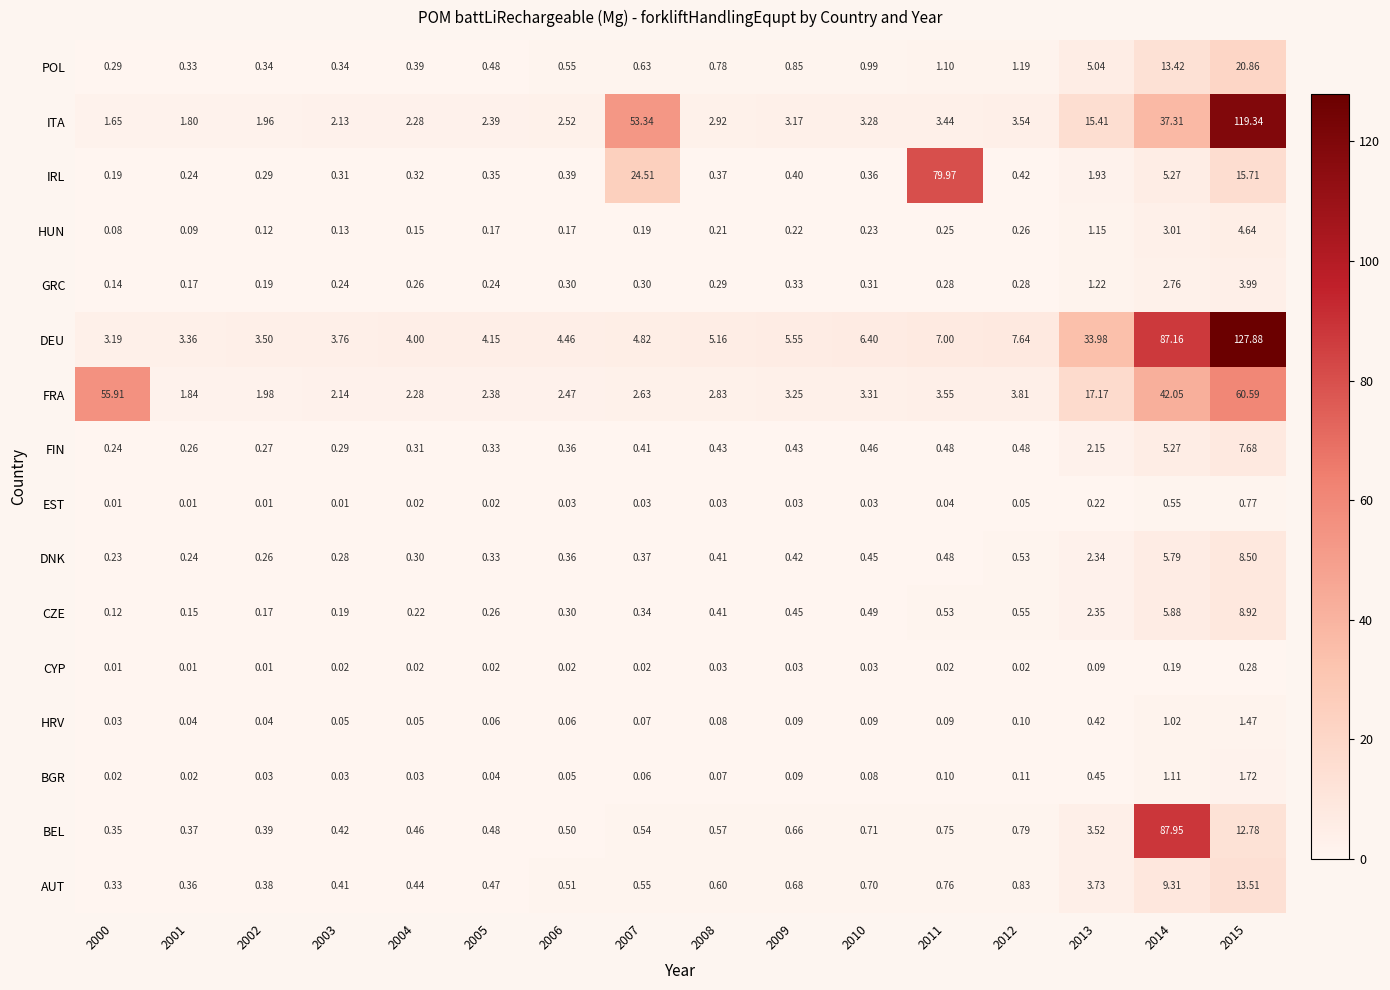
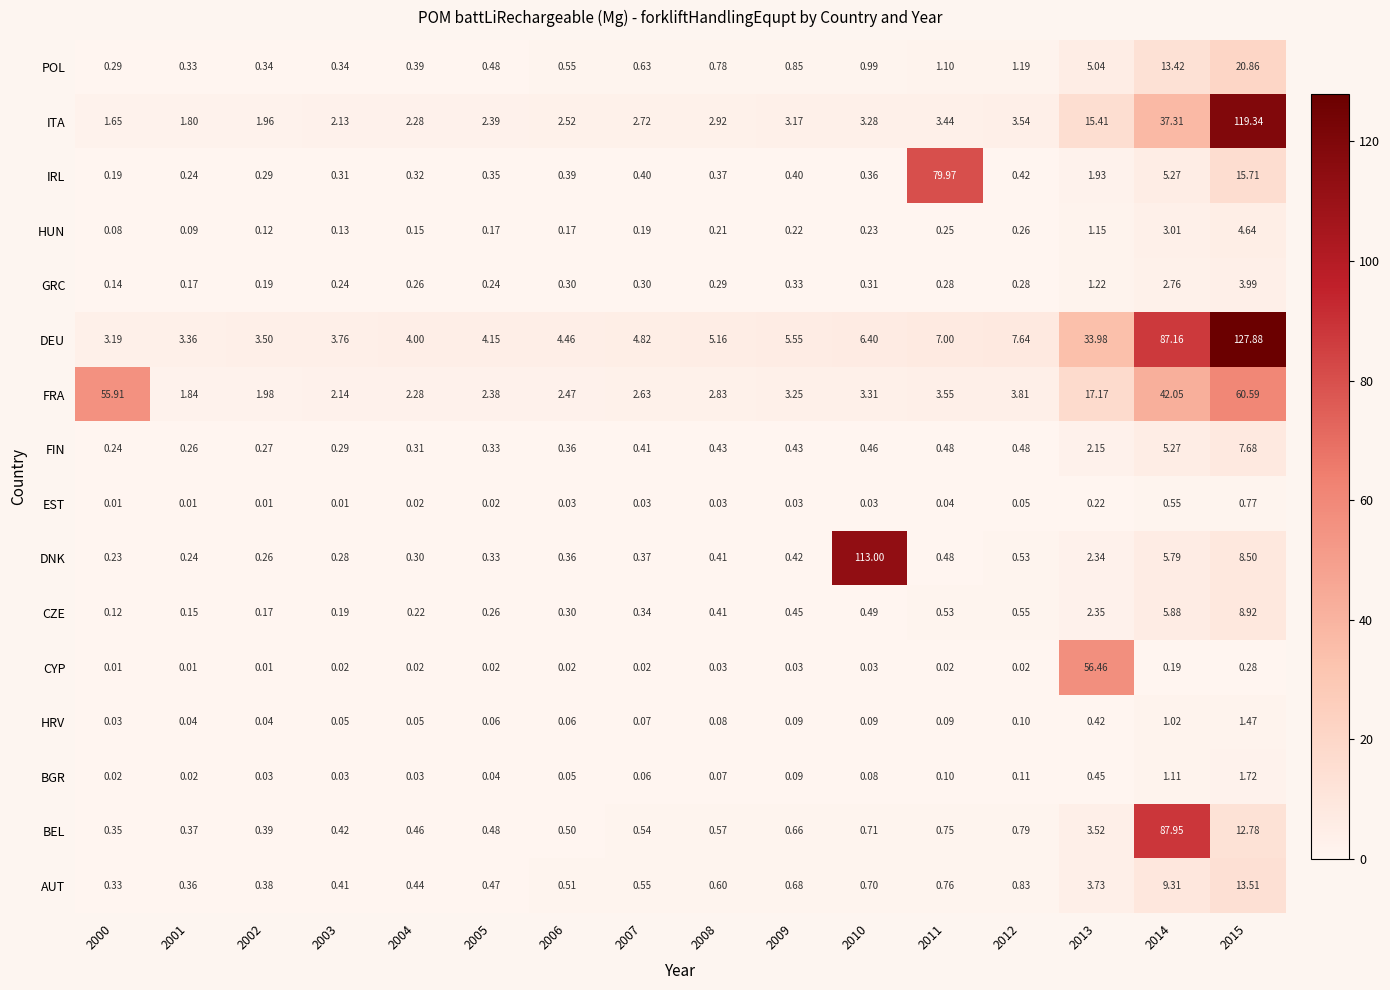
  {
    "ITA": {
      "2000": 1.65,
      "2001": 1.80,
      "2002": 1.96,
      "2003": 2.13,
      "2004": 2.28,
      "2005": 2.39,
      "2006": 2.52,
-     "2007": 53.34,
+     "2007": 2.72,
      "2008": 2.92,
      "2009": 3.17,
      "2010": 3.28,
      "2011": 3.44,
      "2012": 3.54,
      "2013": 15.41,
      "2014": 37.31,
      "2015": 119.34
    },
    "IRL": {
      "2000": 0.19,
      "2001": 0.24,
      "2002": 0.29,
      "2003": 0.31,
      "2004": 0.32,
      "2005": 0.35,
      "2006": 0.39,
-     "2007": 24.51,
+     "2007": 0.40,
      "2008": 0.37,
      "2009": 0.40,
      "2010": 0.36,
      "2011": 79.97,
      "2012": 0.42,
      "2013": 1.93,
      "2014": 5.27,
      "2015": 15.71
    },
    "DNK": {
      "2000": 0.23,
      "2001": 0.24,
      "2002": 0.26,
      "2003": 0.28,
      "2004": 0.30,
      "2005": 0.33,
      "2006": 0.36,
      "2007": 0.37,
      "2008": 0.41,
      "2009": 0.42,
-     "2010": 0.45,
+     "2010": 113.00,
      "2011": 0.48,
      "2012": 0.53,
      "2013": 2.34,
      "2014": 5.79,
      "2015": 8.50
    },
    "CYP": {
      "2000": 0.01,
      "2001": 0.01,
      "2002": 0.01,
      "2003": 0.02,
      "2004": 0.02,
      "2005": 0.02,
      "2006": 0.02,
      "2007": 0.02,
      "2008": 0.03,
      "2009": 0.03,
      "2010": 0.03,
      "2011": 0.02,
      "2012": 0.02,
-     "2013": 0.09,
+     "2013": 56.46,
      "2014": 0.19,
      "2015": 0.28
    }
  }
